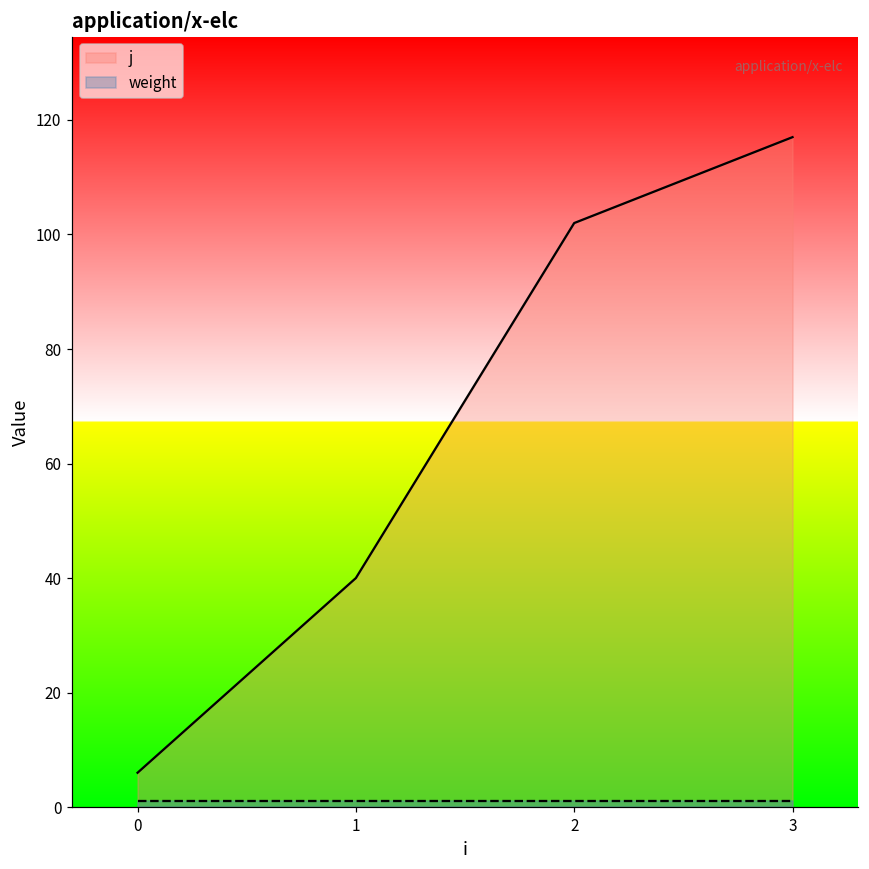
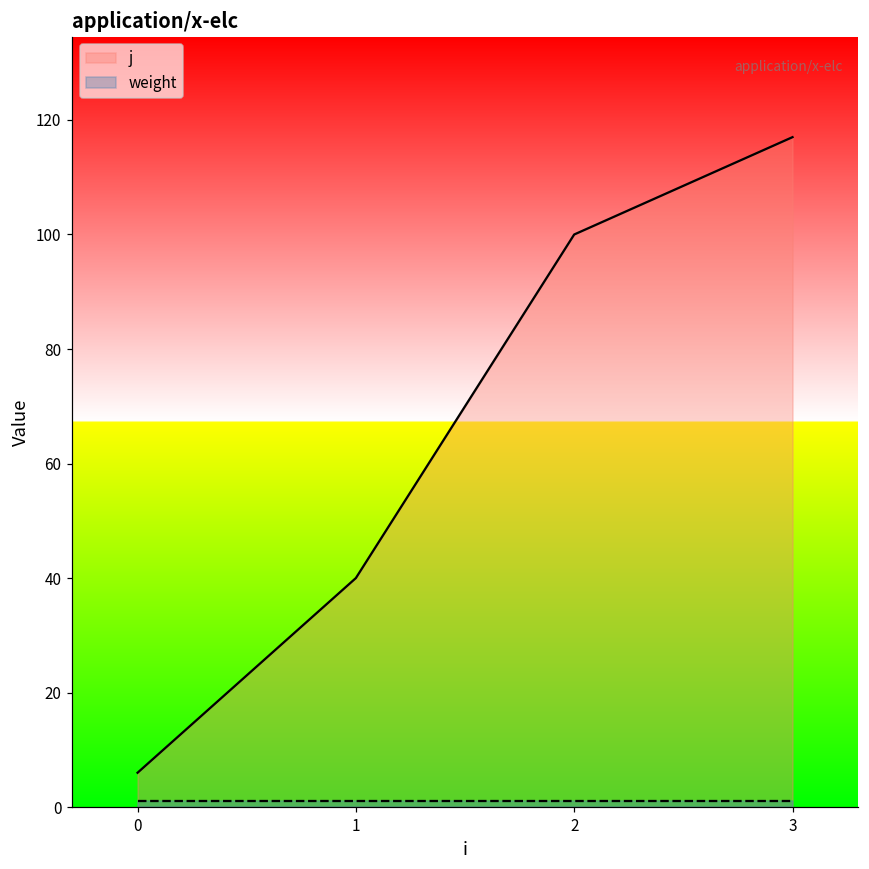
  {
    "j": {
      "0": 6,
      "1": 40,
-     "2": 102,
+     "2": 100,
      "3": 117
    },
    "weight": {
      "0": 1,
      "1": 1,
      "2": 1,
      "3": 1
    }
  }
